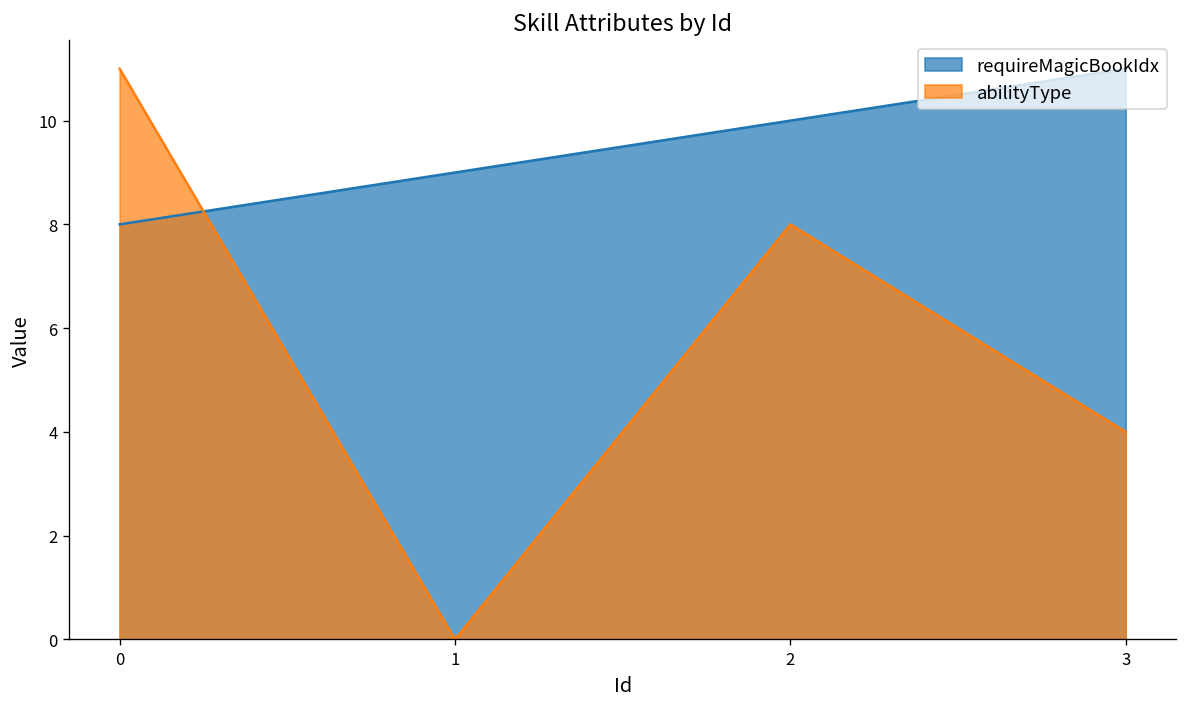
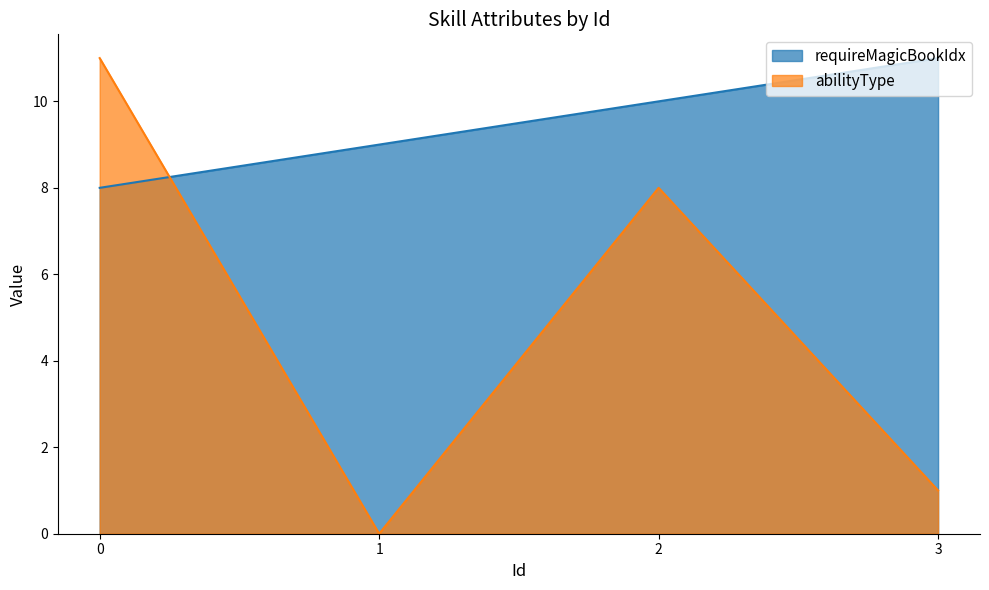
  {
    "requireMagicBookIdx": {
      "0": 8,
      "1": 9,
      "2": 10
    },
    "abilityType": {
      "0": 11,
      "1": 0,
      "2": 8,
-     "3": 4
+     "3": 1
    }
  }
